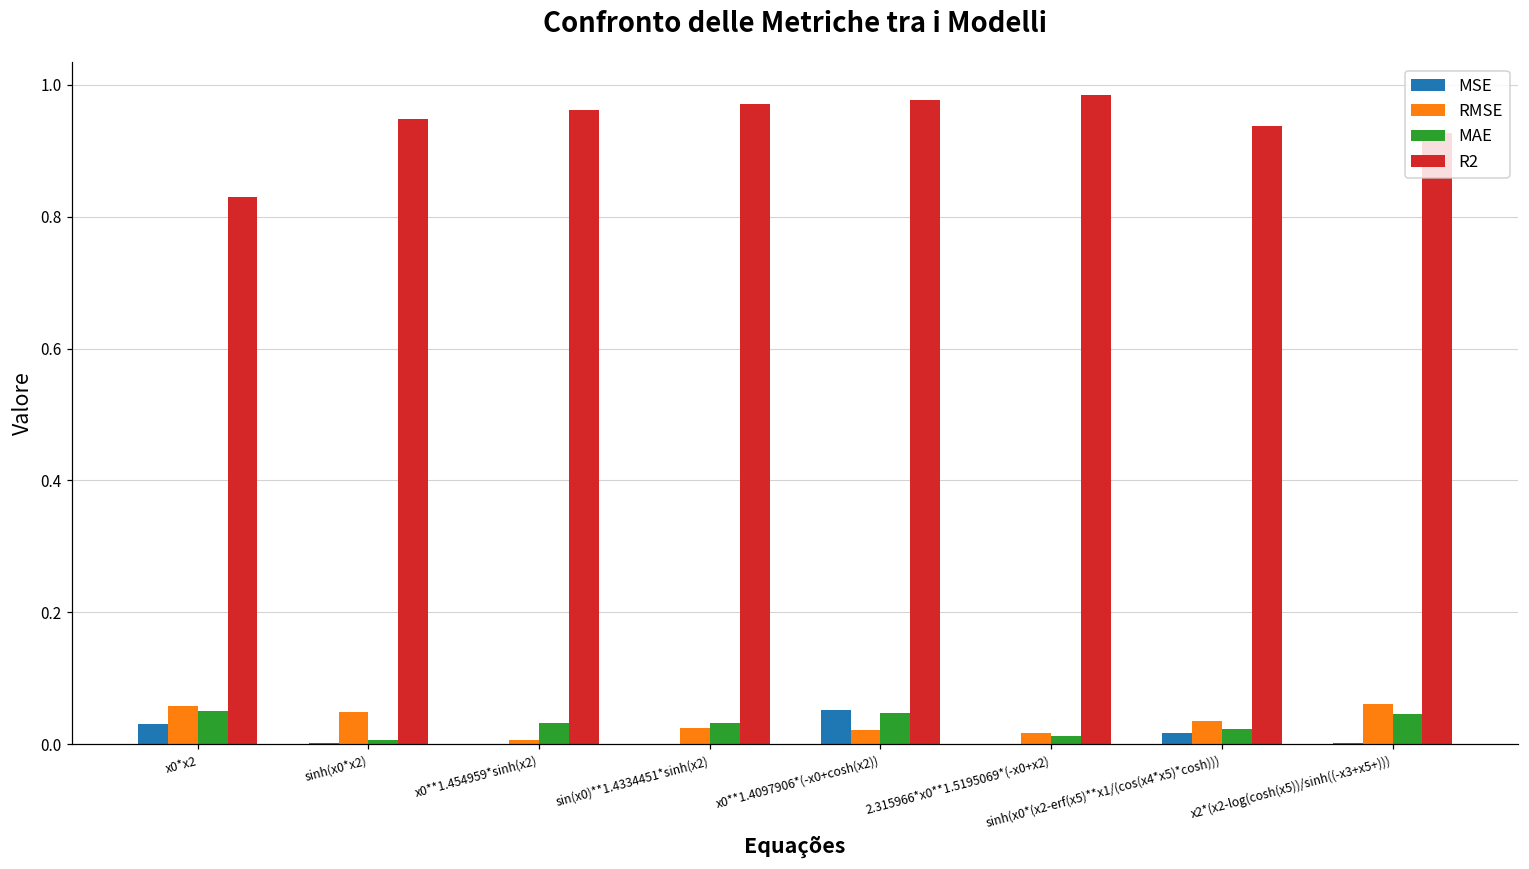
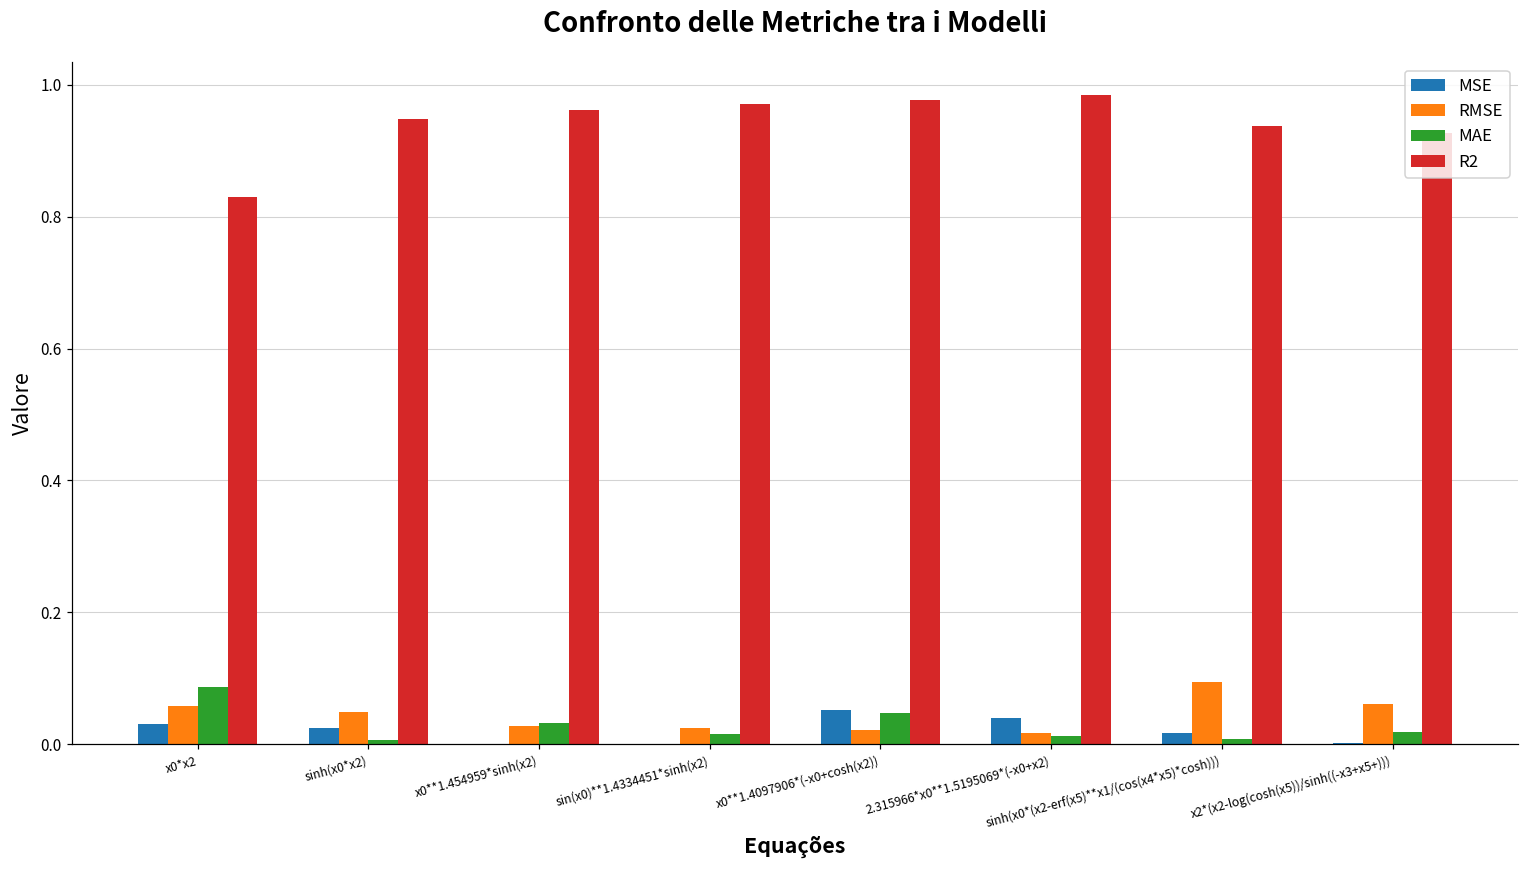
  {
    "MSE": {
      "x0*x2": 0.03,
-     "sinh(x0*x2)": 0.00,
+     "sinh(x0*x2)": 0.02,
      "x0**1.4097906*(-x0+cosh(x2))": 0.05,
-     "2.315966*x0**1.5195069*(-x0+x2)": 0.00,
+     "2.315966*x0**1.5195069*(-x0+x2)": 0.04,
      "sinh(x0*(x2-erf(x5)**x1/(cos(x4*x5)*cosh)))": 0.02
    },
    "RMSE": {
      "x0*x2": 0.06,
      "sinh(x0*x2)": 0.05,
-     "x0**1.454959*sinh(x2)": 0.01,
+     "x0**1.454959*sinh(x2)": 0.03,
      "sin(x0)**1.4334451*sinh(x2)": 0.02,
      "x0**1.4097906*(-x0+cosh(x2))": 0.02,
      "2.315966*x0**1.5195069*(-x0+x2)": 0.02,
-     "sinh(x0*(x2-erf(x5)**x1/(cos(x4*x5)*cosh)))": 0.04,
+     "sinh(x0*(x2-erf(x5)**x1/(cos(x4*x5)*cosh)))": 0.09,
      "x2*(x2-log(cosh(x5))/sinh((-x3+x5+)))": 0.06
    },
    "MAE": {
-     "x0*x2": 0.05,
+     "x0*x2": 0.09,
      "sinh(x0*x2)": 0.01,
      "x0**1.454959*sinh(x2)": 0.03,
-     "sin(x0)**1.4334451*sinh(x2)": 0.03,
+     "sin(x0)**1.4334451*sinh(x2)": 0.01,
      "x0**1.4097906*(-x0+cosh(x2))": 0.05,
      "2.315966*x0**1.5195069*(-x0+x2)": 0.01,
-     "sinh(x0*(x2-erf(x5)**x1/(cos(x4*x5)*cosh)))": 0.02,
-     "x2*(x2-log(cosh(x5))/sinh((-x3+x5+)))": 0.05
+     "sinh(x0*(x2-erf(x5)**x1/(cos(x4*x5)*cosh)))": 0.01,
+     "x2*(x2-log(cosh(x5))/sinh((-x3+x5+)))": 0.02
    },
    "R2": {
      "x0*x2": 0.83,
      "sinh(x0*x2)": 0.95,
      "x0**1.454959*sinh(x2)": 0.96,
      "sin(x0)**1.4334451*sinh(x2)": 0.97,
      "x0**1.4097906*(-x0+cosh(x2))": 0.98,
      "2.315966*x0**1.5195069*(-x0+x2)": 0.98,
      "sinh(x0*(x2-erf(x5)**x1/(cos(x4*x5)*cosh)))": 0.94
    }
  }
